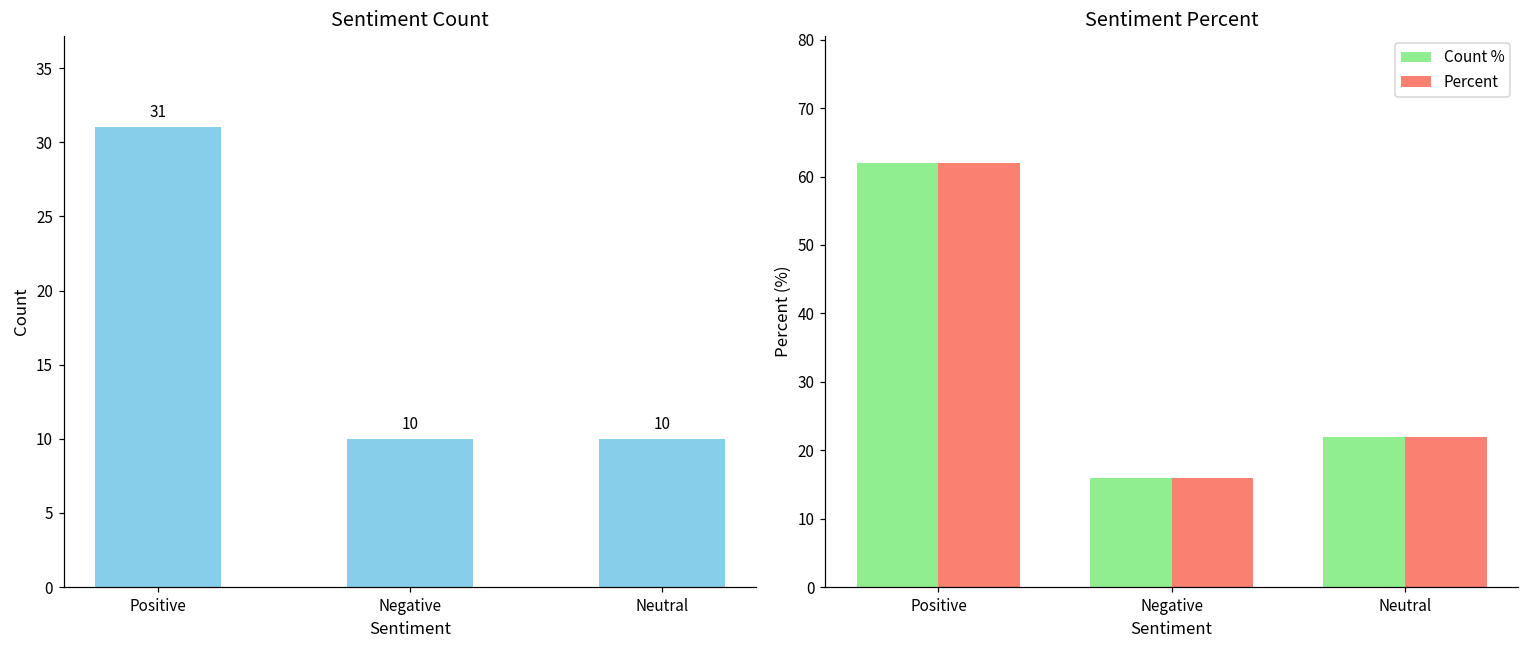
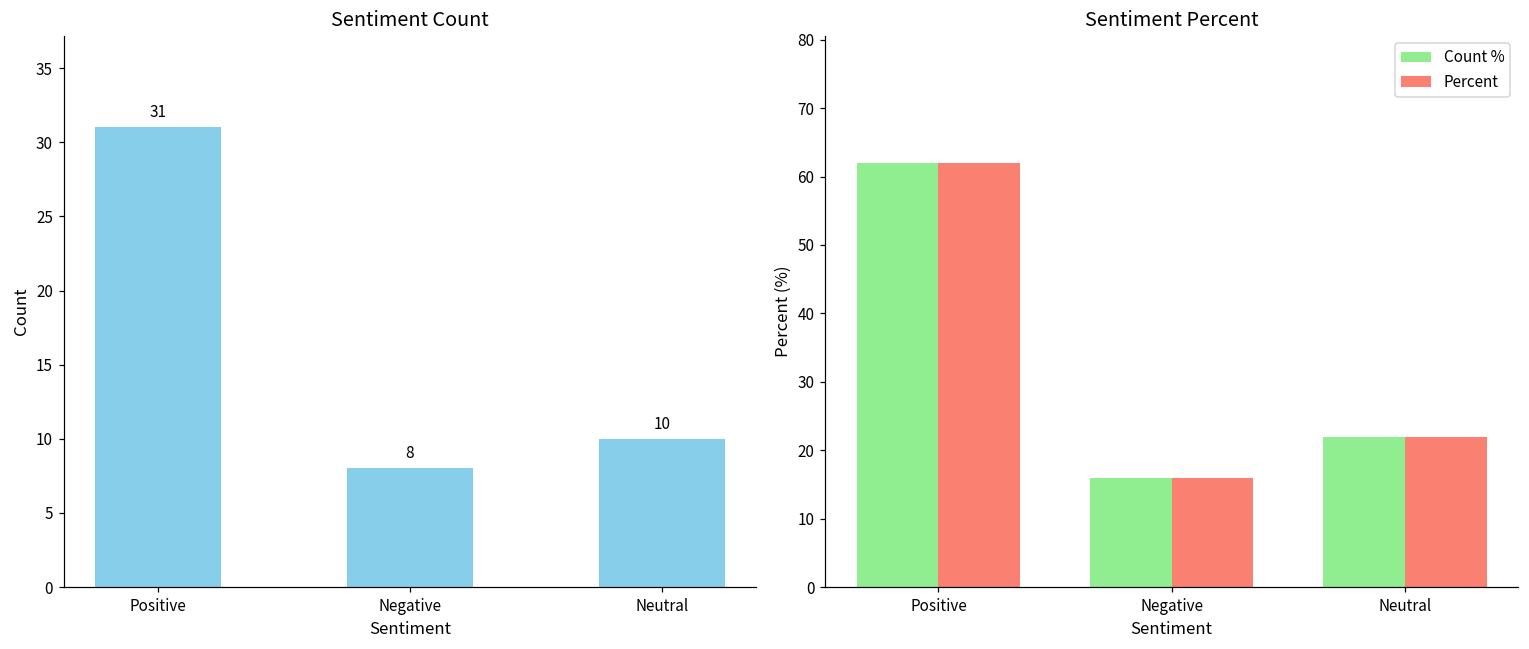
  {
    "Sentiment Count": {
      "Positive": 31,
-     "Negative": 10,
+     "Negative": 8,
      "Neutral": 10
    },
    "Sentiment Percent": {
      "Count %": {
        "Positive": 62,
        "Negative": 16,
        "Neutral": 22
      },
      "Percent": {
        "Positive": 62,
        "Negative": 16,
        "Neutral": 22
      }
    }
  }
